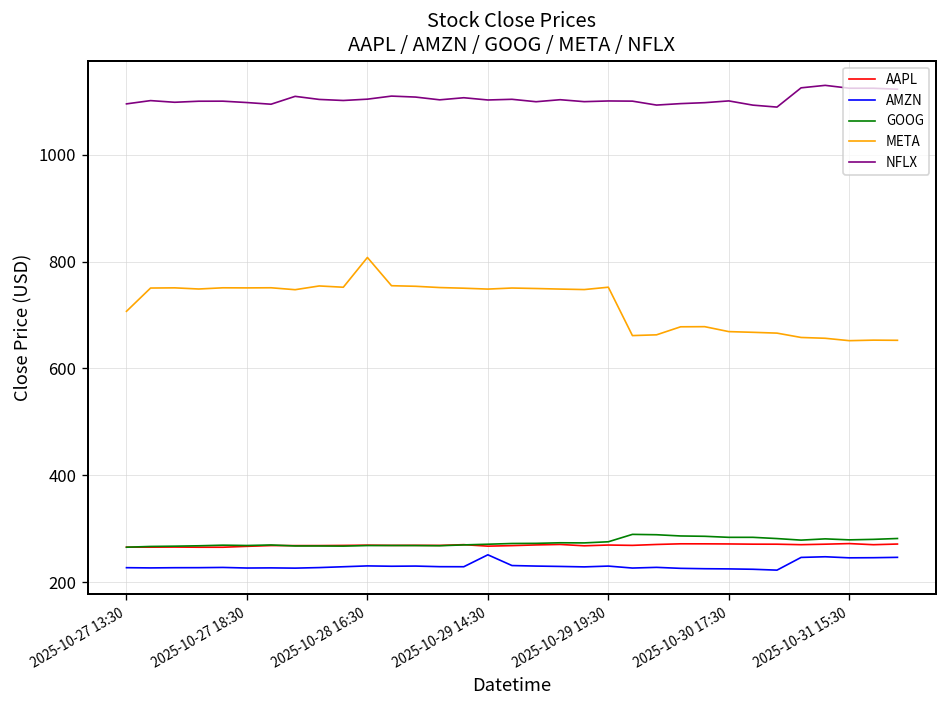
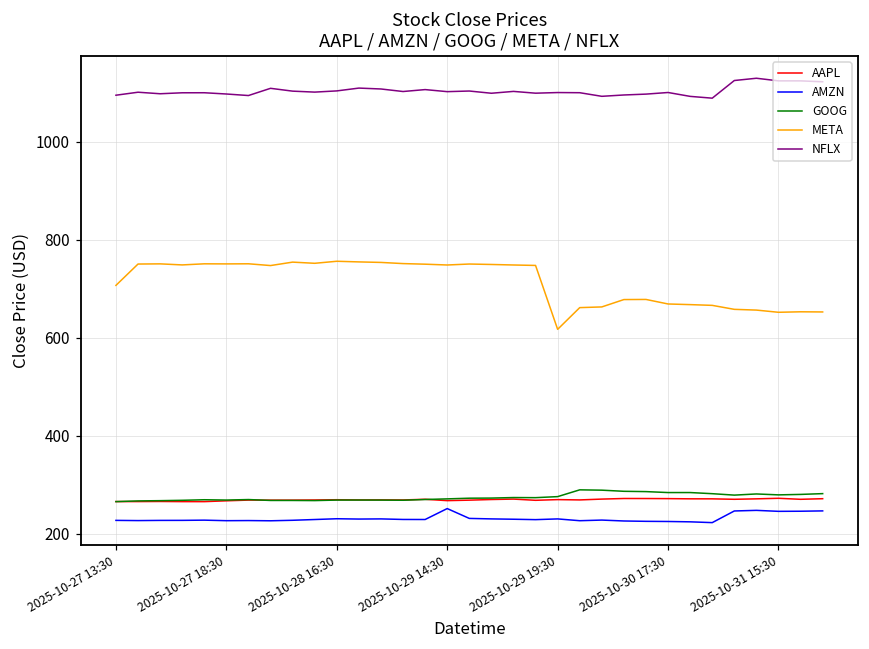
  {
    "AAPL": {
      "2025-10-29 19:30": 270,
      "2025-10-30 17:30": 270,
      "2025-10-31 15:30": 270
    },
    "AMZN": {
      "2025-10-27 13:30": 230,
      "2025-10-27 18:30": 230,
      "2025-10-28 16:30": 230,
      "2025-10-29 14:30": 250,
      "2025-10-29 19:30": 230,
      "2025-10-30 17:30": 230,
      "2025-10-31 15:30": 250
    },
    "GOOG": {
      "2025-10-29 19:30": 280,
      "2025-10-30 17:30": 280,
      "2025-10-31 15:30": 280
    },
    "META": {
      "2025-10-27 13:30": 710,
      "2025-10-27 18:30": 750,
-     "2025-10-28 16:30": 810,
+     "2025-10-28 16:30": 760,
      "2025-10-29 14:30": 750,
-     "2025-10-29 19:30": 750,
+     "2025-10-29 19:30": 620,
      "2025-10-30 17:30": 670,
      "2025-10-31 15:30": 650
    },
    "NFLX": {
      "2025-10-27 13:30": 1090,
      "2025-10-27 18:30": 1100,
      "2025-10-28 16:30": 1100,
      "2025-10-29 14:30": 1100,
      "2025-10-29 19:30": 1100,
      "2025-10-30 17:30": 1100
    }
  }
